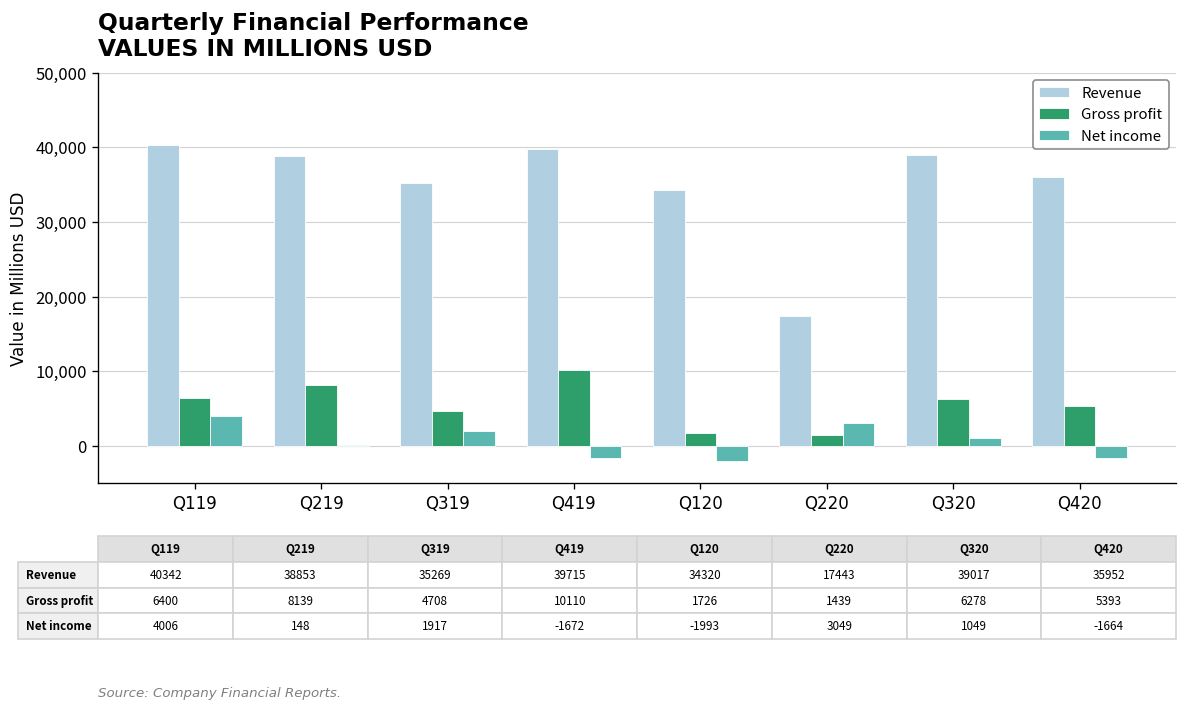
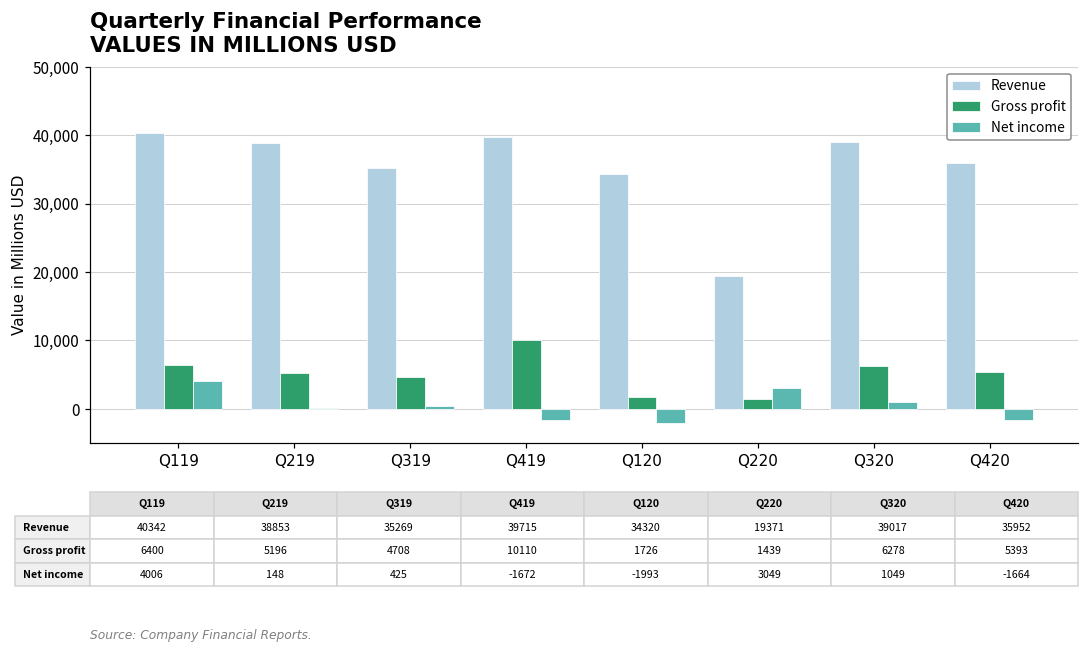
  {
    "Revenue": {
-     "Q220": 17443
+     "Q220": 19371
    },
    "Gross profit": {
-     "Q219": 8139
+     "Q219": 5196
    },
    "Net income": {
-     "Q319": 1917
+     "Q319": 425
    }
  }
